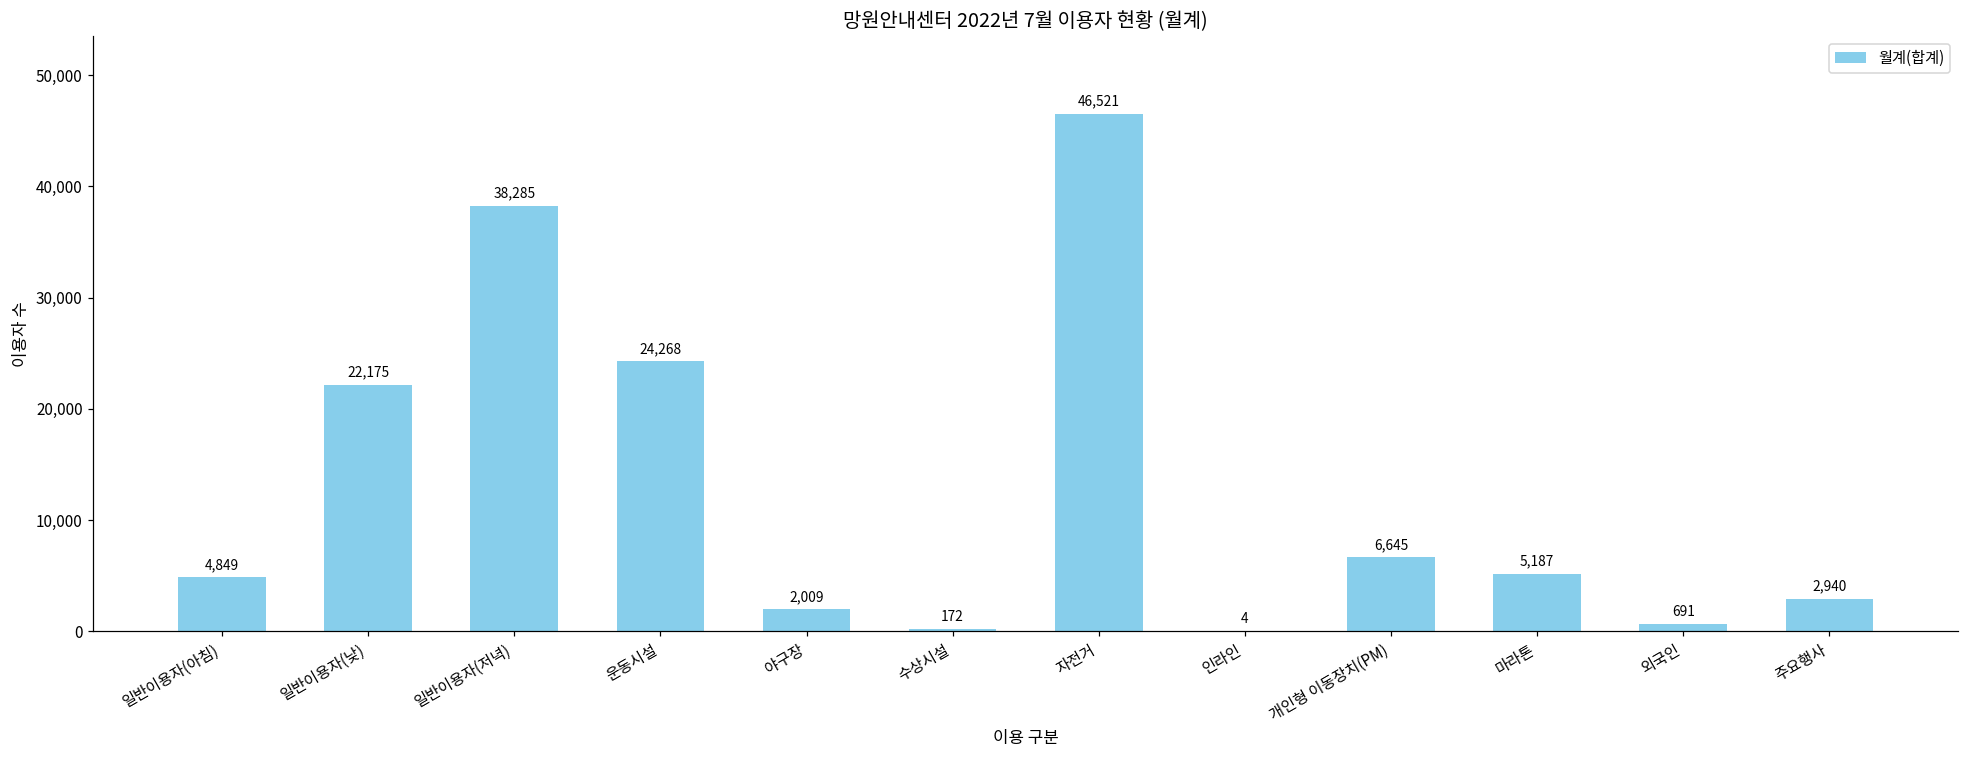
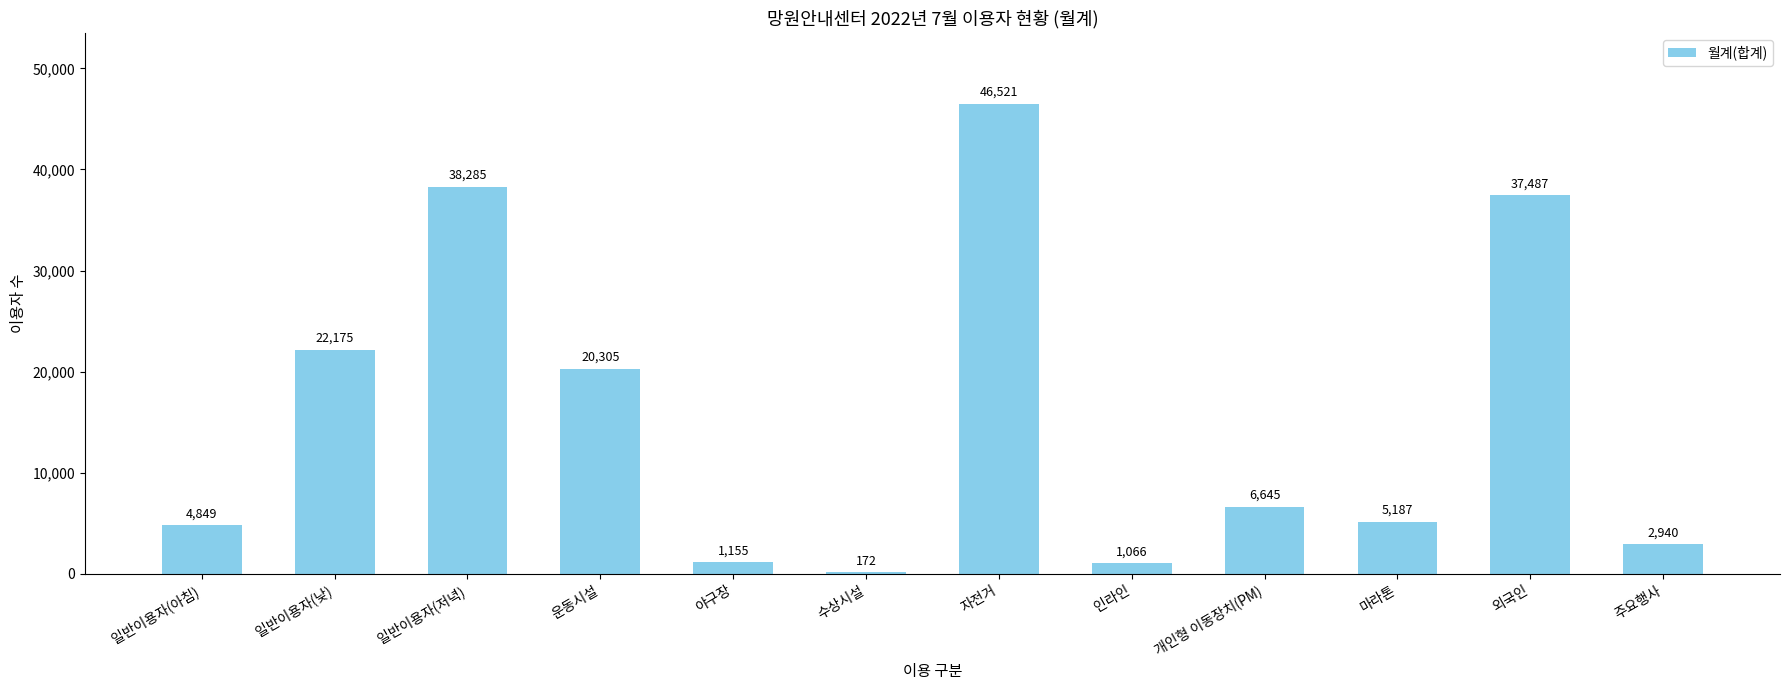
  {
    "일반이용자(아침)": "4,849",
    "일반이용자(낮)": "22,175",
    "일반이용자(저녁)": "38,285",
-   "운동시설": "24,268",
-   "야구장": "2,009",
+   "운동시설": "20,305",
+   "야구장": "1,155",
    "수상시설": "172",
    "자전거": "46,521",
-   "인라인": "4",
+   "인라인": "1,066",
    "개인형 이동장치(PM)": "6,645",
    "마라톤": "5,187",
-   "외국인": "691",
+   "외국인": "37,487",
    "주요행사": "2,940"
  }
